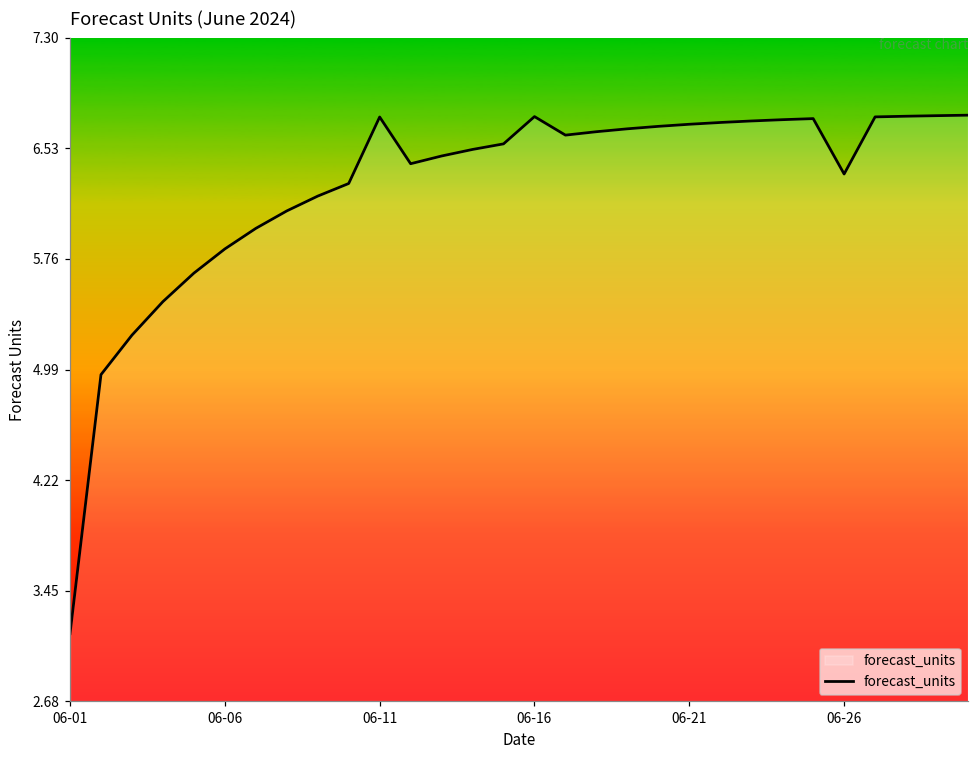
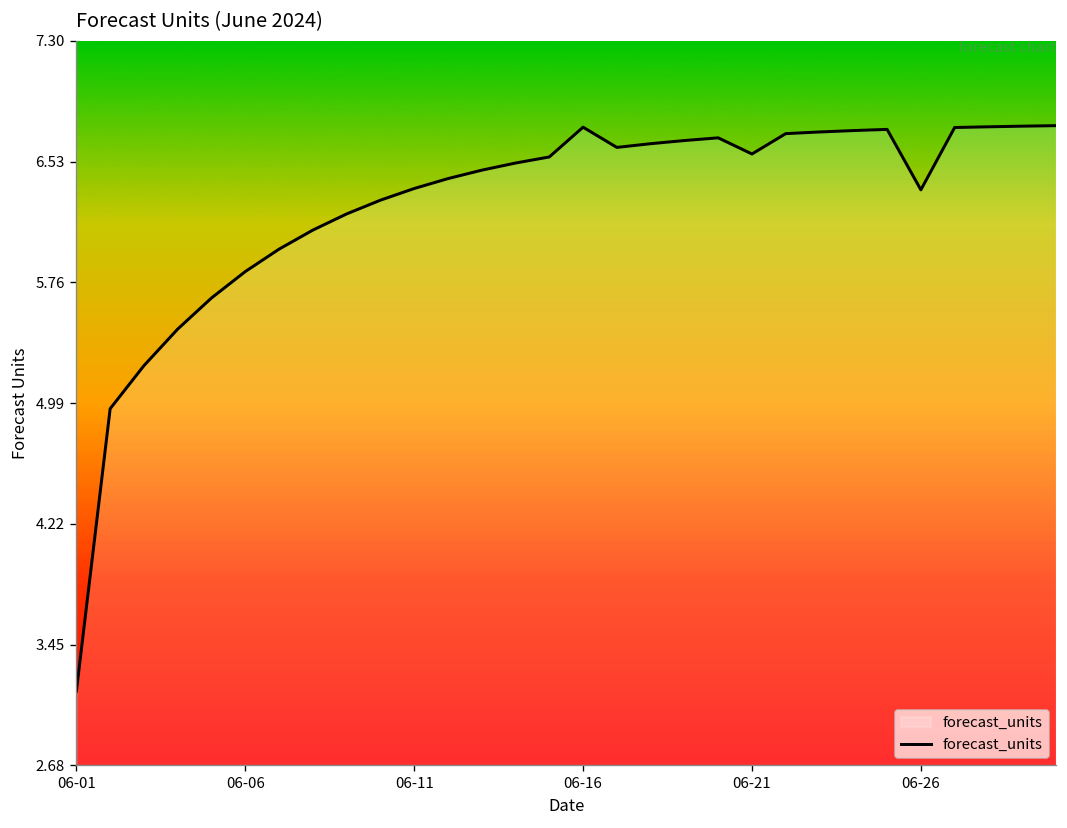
  {
    "06-01": 3.15,
    "06-06": 5.83,
-   "06-11": 6.75,
+   "06-11": 6.36,
    "06-16": 6.75,
-   "06-21": 6.70,
+   "06-21": 6.58,
    "06-26": 6.35
  }
